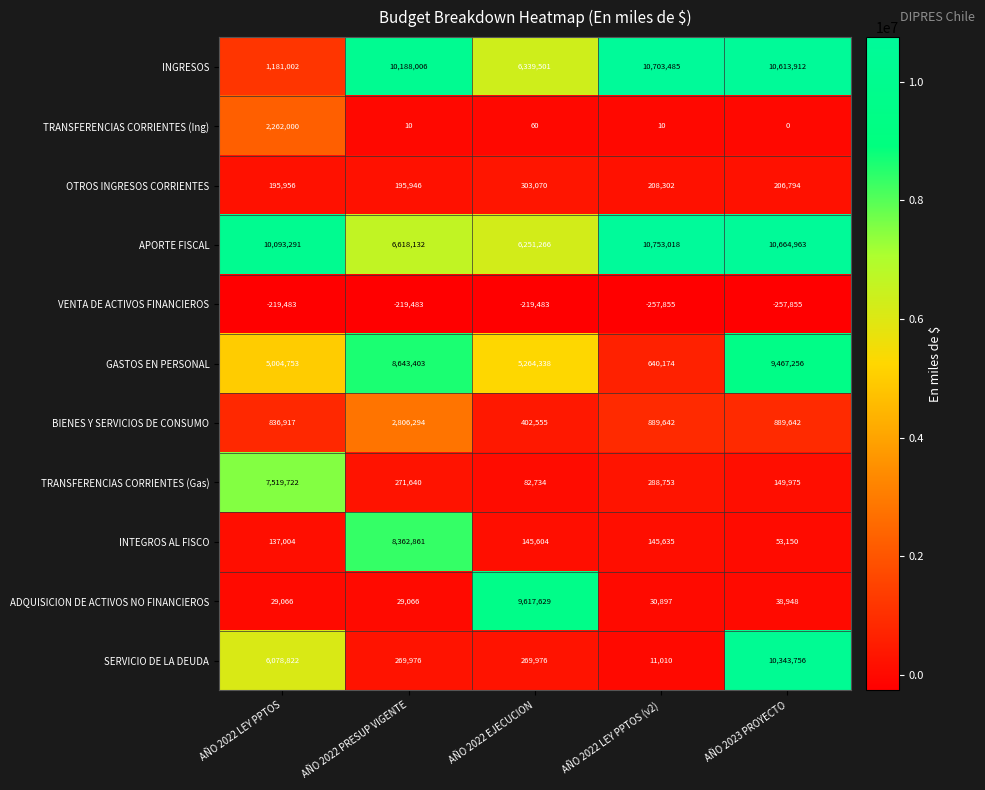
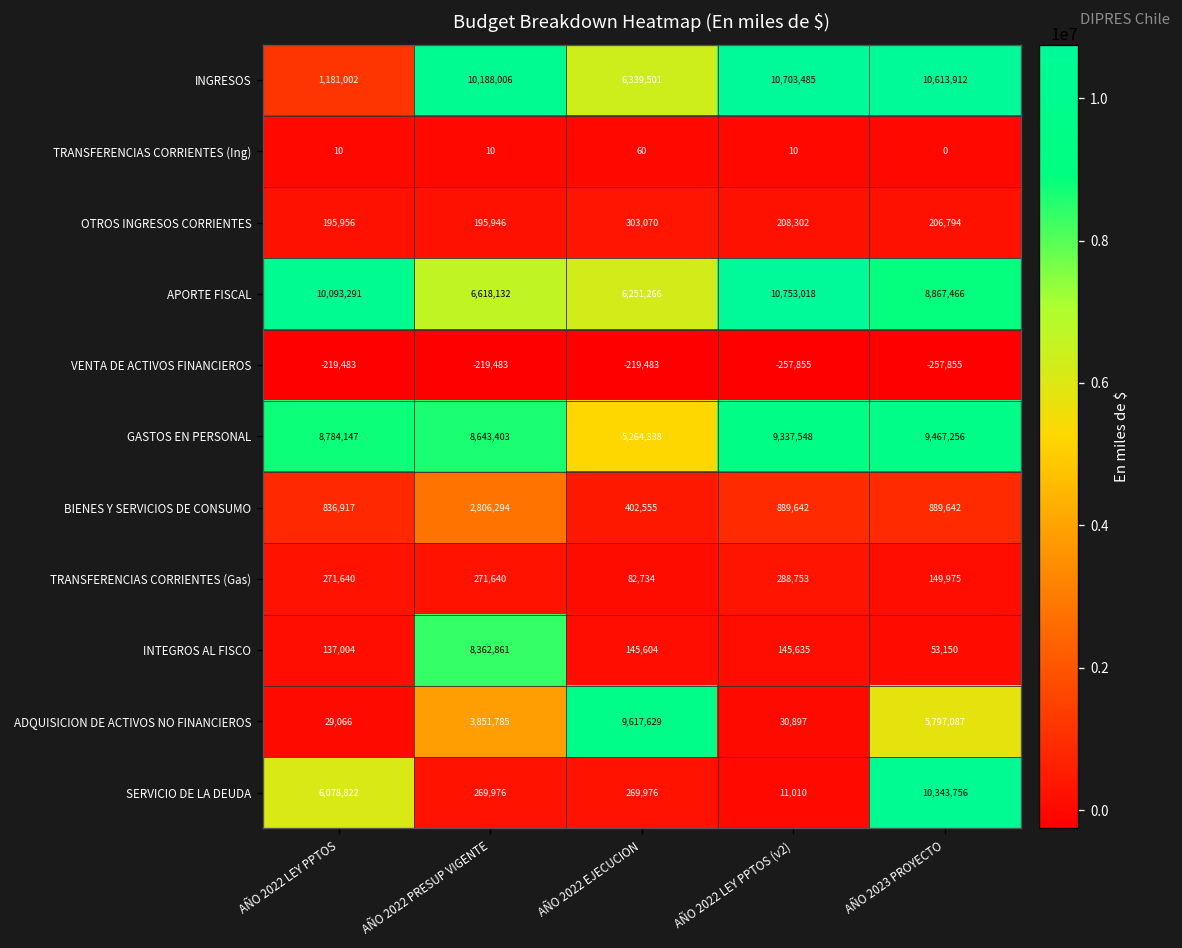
  {
    "INGRESOS": {
      "AÑO 2022 LEY PPTOS": "1,181,002",
      "AÑO 2022 PRESUP VIGENTE": "10,188,006",
      "AÑO 2022 EJECUCION": "6,339,501",
      "AÑO 2022 LEY PPTOS (v2)": "10,703,485",
      "AÑO 2023 PROYECTO": "10,613,912"
    },
    "TRANSFERENCIAS CORRIENTES (Ing)": {
-     "AÑO 2022 LEY PPTOS": "2,262,000",
+     "AÑO 2022 LEY PPTOS": "10",
      "AÑO 2022 PRESUP VIGENTE": "10",
      "AÑO 2022 EJECUCION": "60",
      "AÑO 2022 LEY PPTOS (v2)": "10",
      "AÑO 2023 PROYECTO": "0"
    },
    "OTROS INGRESOS CORRIENTES": {
      "AÑO 2022 LEY PPTOS": "195,956",
      "AÑO 2022 PRESUP VIGENTE": "195,946",
      "AÑO 2022 EJECUCION": "303,070",
      "AÑO 2022 LEY PPTOS (v2)": "208,302",
      "AÑO 2023 PROYECTO": "206,794"
    },
    "APORTE FISCAL": {
      "AÑO 2022 LEY PPTOS": "10,093,291",
      "AÑO 2022 PRESUP VIGENTE": "6,618,132",
      "AÑO 2022 EJECUCION": "6,251,266",
      "AÑO 2022 LEY PPTOS (v2)": "10,753,018",
-     "AÑO 2023 PROYECTO": "10,664,963"
+     "AÑO 2023 PROYECTO": "8,867,466"
    },
    "VENTA DE ACTIVOS FINANCIEROS": {
      "AÑO 2022 LEY PPTOS": "-219,483",
      "AÑO 2022 PRESUP VIGENTE": "-219,483",
      "AÑO 2022 EJECUCION": "-219,483",
      "AÑO 2022 LEY PPTOS (v2)": "-257,855",
      "AÑO 2023 PROYECTO": "-257,855"
    },
    "GASTOS EN PERSONAL": {
-     "AÑO 2022 LEY PPTOS": "5,004,753",
+     "AÑO 2022 LEY PPTOS": "8,784,147",
      "AÑO 2022 PRESUP VIGENTE": "8,643,403",
      "AÑO 2022 EJECUCION": "5,264,338",
-     "AÑO 2022 LEY PPTOS (v2)": "640,174",
+     "AÑO 2022 LEY PPTOS (v2)": "9,337,548",
      "AÑO 2023 PROYECTO": "9,467,256"
    },
    "BIENES Y SERVICIOS DE CONSUMO": {
      "AÑO 2022 LEY PPTOS": "836,917",
      "AÑO 2022 PRESUP VIGENTE": "2,806,294",
      "AÑO 2022 EJECUCION": "402,555",
      "AÑO 2022 LEY PPTOS (v2)": "889,642",
      "AÑO 2023 PROYECTO": "889,642"
    },
    "TRANSFERENCIAS CORRIENTES (Gas)": {
-     "AÑO 2022 LEY PPTOS": "7,519,722",
+     "AÑO 2022 LEY PPTOS": "271,640",
      "AÑO 2022 PRESUP VIGENTE": "271,640",
      "AÑO 2022 EJECUCION": "82,734",
      "AÑO 2022 LEY PPTOS (v2)": "288,753",
      "AÑO 2023 PROYECTO": "149,975"
    },
    "INTEGROS AL FISCO": {
      "AÑO 2022 LEY PPTOS": "137,004",
      "AÑO 2022 PRESUP VIGENTE": "8,362,861",
      "AÑO 2022 EJECUCION": "145,604",
      "AÑO 2022 LEY PPTOS (v2)": "145,635",
      "AÑO 2023 PROYECTO": "53,150"
    },
    "ADQUISICION DE ACTIVOS NO FINANCIEROS": {
      "AÑO 2022 LEY PPTOS": "29,066",
-     "AÑO 2022 PRESUP VIGENTE": "29,066",
+     "AÑO 2022 PRESUP VIGENTE": "3,851,785",
      "AÑO 2022 EJECUCION": "9,617,629",
      "AÑO 2022 LEY PPTOS (v2)": "30,897",
-     "AÑO 2023 PROYECTO": "38,948"
+     "AÑO 2023 PROYECTO": "5,797,087"
    },
    "SERVICIO DE LA DEUDA": {
      "AÑO 2022 LEY PPTOS": "6,078,822",
      "AÑO 2022 PRESUP VIGENTE": "269,976",
      "AÑO 2022 EJECUCION": "269,976",
      "AÑO 2022 LEY PPTOS (v2)": "11,010",
      "AÑO 2023 PROYECTO": "10,343,756"
    }
  }
